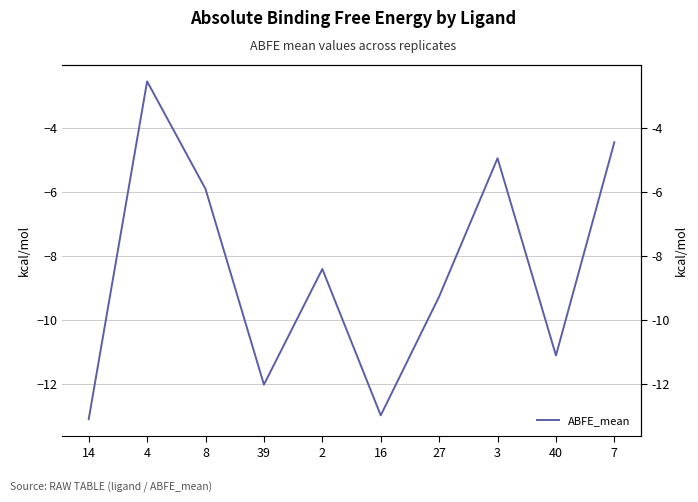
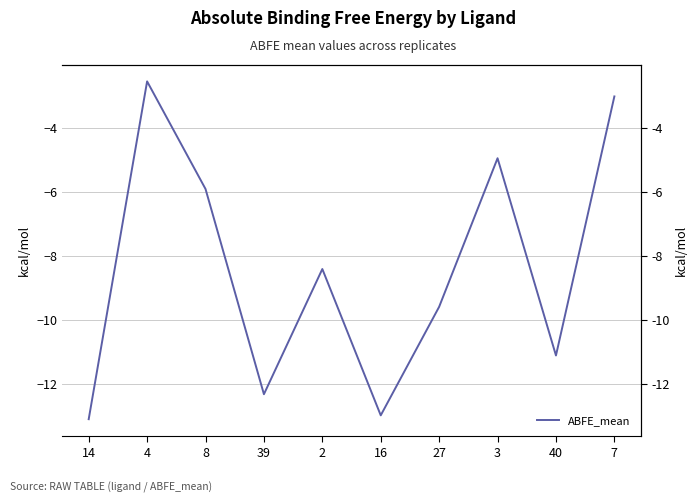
  {
    "14": -13.1,
    "4": -2.6,
    "8": -5.9,
-   "39": -12.0,
+   "39": -12.3,
    "2": -8.4,
    "16": -13.0,
-   "27": -9.3,
+   "27": -9.6,
    "3": -5.0,
    "40": -11.1,
-   "7": -4.5
+   "7": -3.0
  }
